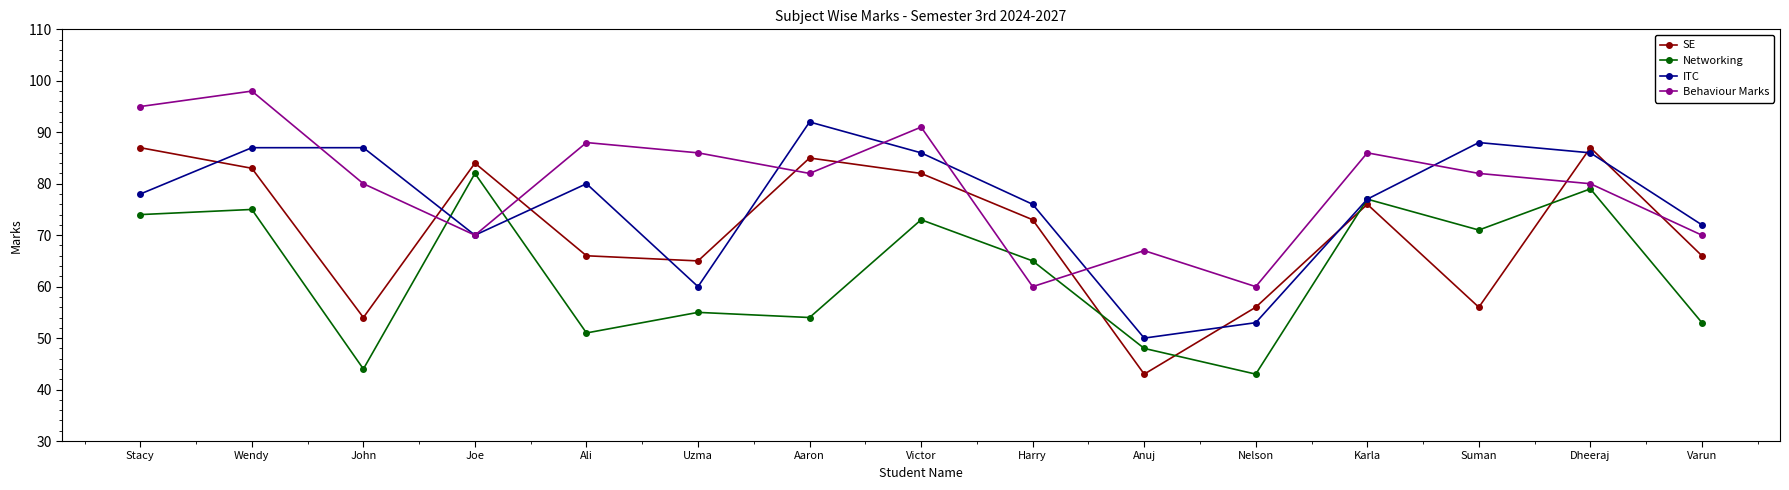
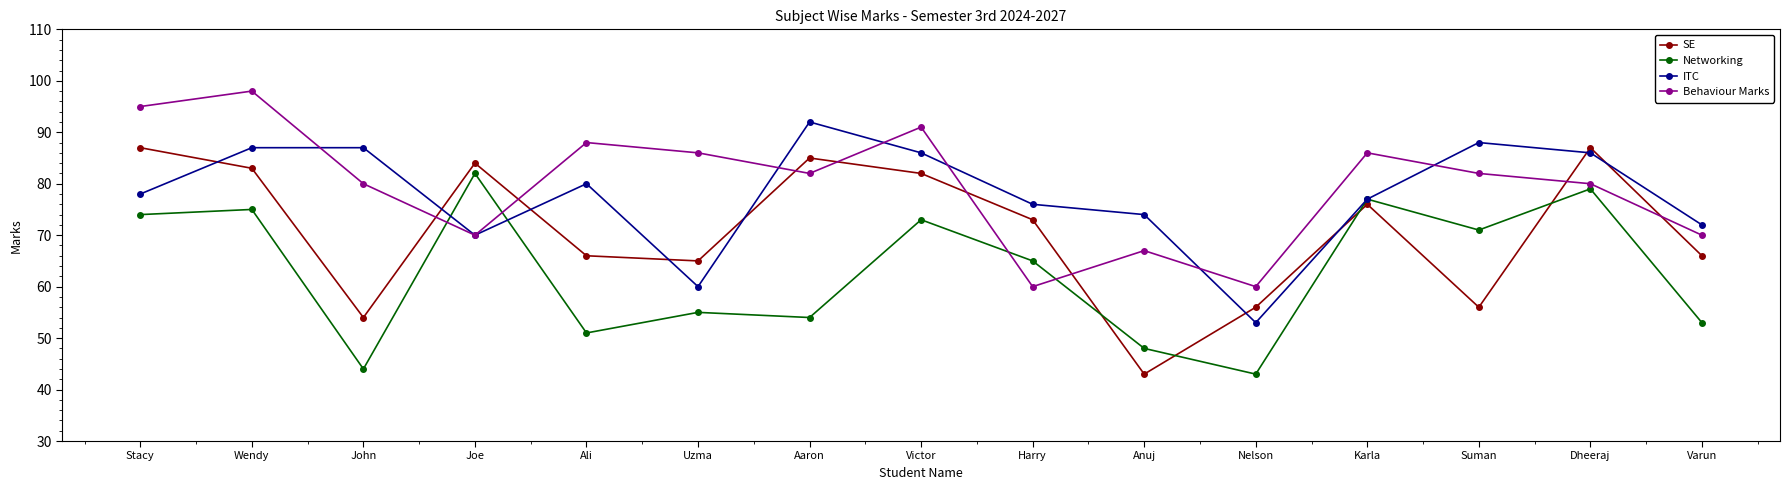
  {
    "SE": {
      "Stacy": 87,
      "Wendy": 83,
      "John": 54,
      "Joe": 84,
      "Ali": 66,
      "Uzma": 65,
      "Aaron": 85,
      "Victor": 82,
      "Harry": 73,
      "Anuj": 43,
      "Nelson": 56,
      "Karla": 76,
      "Suman": 56,
      "Dheeraj": 87,
      "Varun": 66
    },
    "Networking": {
      "Stacy": 74,
      "Wendy": 75,
      "John": 44,
      "Joe": 82,
      "Ali": 51,
      "Uzma": 55,
      "Aaron": 54,
      "Victor": 73,
      "Harry": 65,
      "Anuj": 48,
      "Nelson": 43,
      "Suman": 71,
      "Dheeraj": 79,
      "Varun": 53
    },
    "ITC": {
      "Stacy": 78,
      "Wendy": 87,
      "John": 87,
      "Ali": 80,
      "Uzma": 60,
      "Aaron": 92,
      "Victor": 86,
      "Harry": 76,
-     "Anuj": 50,
+     "Anuj": 74,
      "Nelson": 53,
      "Suman": 88,
      "Dheeraj": 86,
      "Varun": 72
    },
    "Behaviour Marks": {
      "Stacy": 95,
      "Wendy": 98,
      "John": 80,
      "Ali": 88,
      "Uzma": 86,
      "Aaron": 82,
      "Victor": 91,
      "Harry": 60,
      "Anuj": 67,
      "Nelson": 60,
      "Karla": 86,
      "Suman": 82,
      "Dheeraj": 80,
      "Varun": 70
    }
  }
